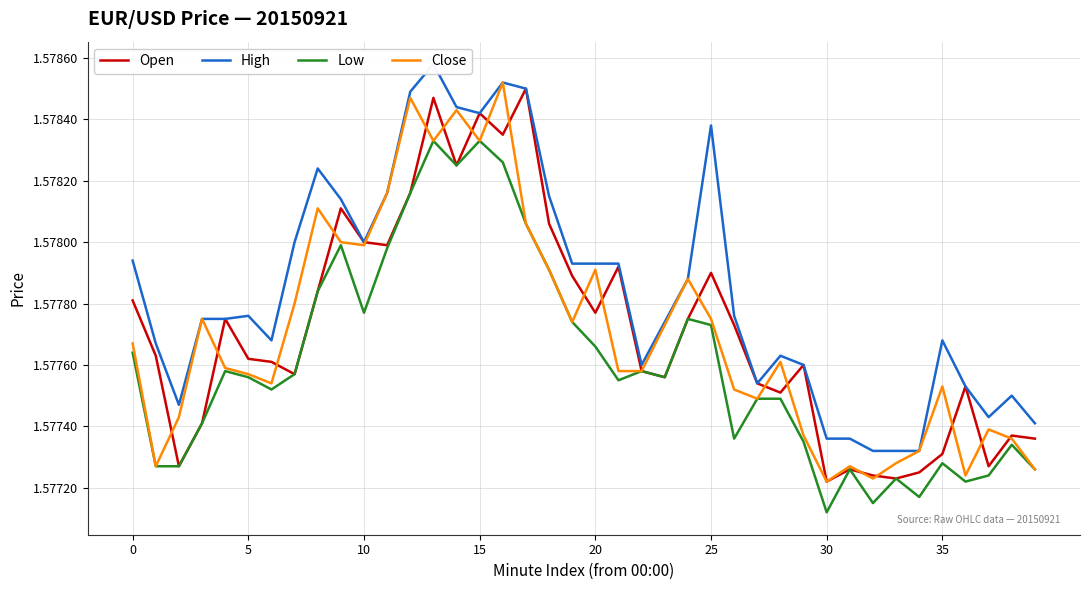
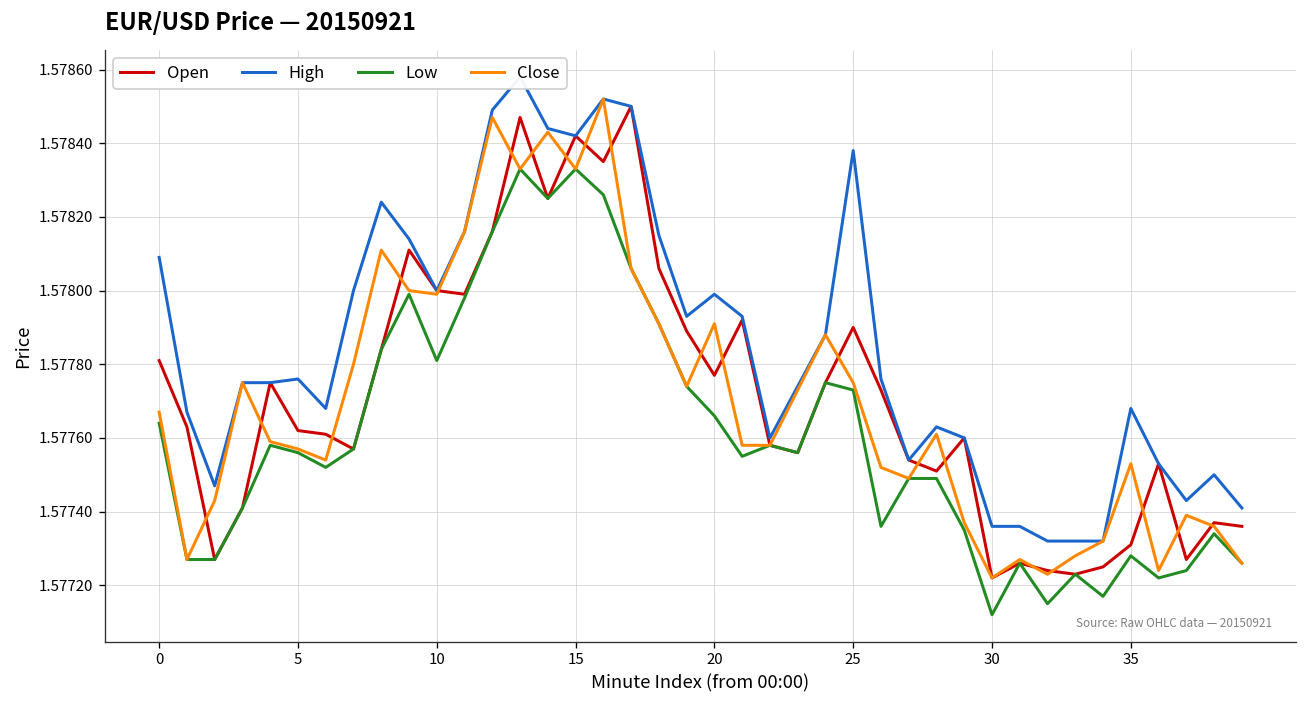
  {
    "Open": {
      "0": 1.57781,
      "5": 1.57762,
      "20": 1.57777,
      "25": 1.57790,
      "35": 1.57731
    },
    "High": {
-     "0": 1.57794,
+     "0": 1.57809,
      "5": 1.57776,
-     "20": 1.57793,
+     "20": 1.57799,
      "25": 1.57838,
      "30": 1.57736,
      "35": 1.57768
    },
    "Low": {
      "0": 1.57764,
      "5": 1.57756,
-     "10": 1.57777,
+     "10": 1.57781,
      "20": 1.57766,
      "25": 1.57773,
      "30": 1.57712,
      "35": 1.57728
    },
    "Close": {
      "0": 1.57767,
      "5": 1.57757,
      "10": 1.57799,
      "20": 1.57791,
      "25": 1.57775,
      "35": 1.57753
    }
  }
